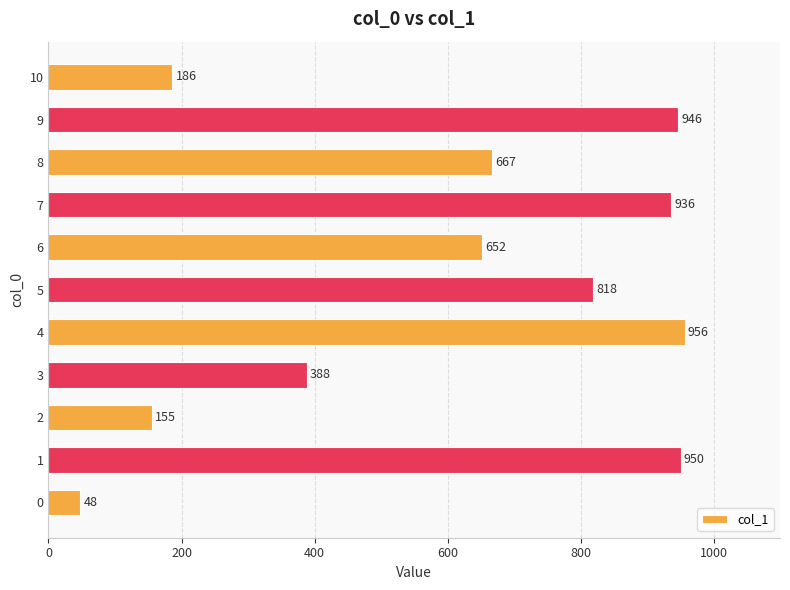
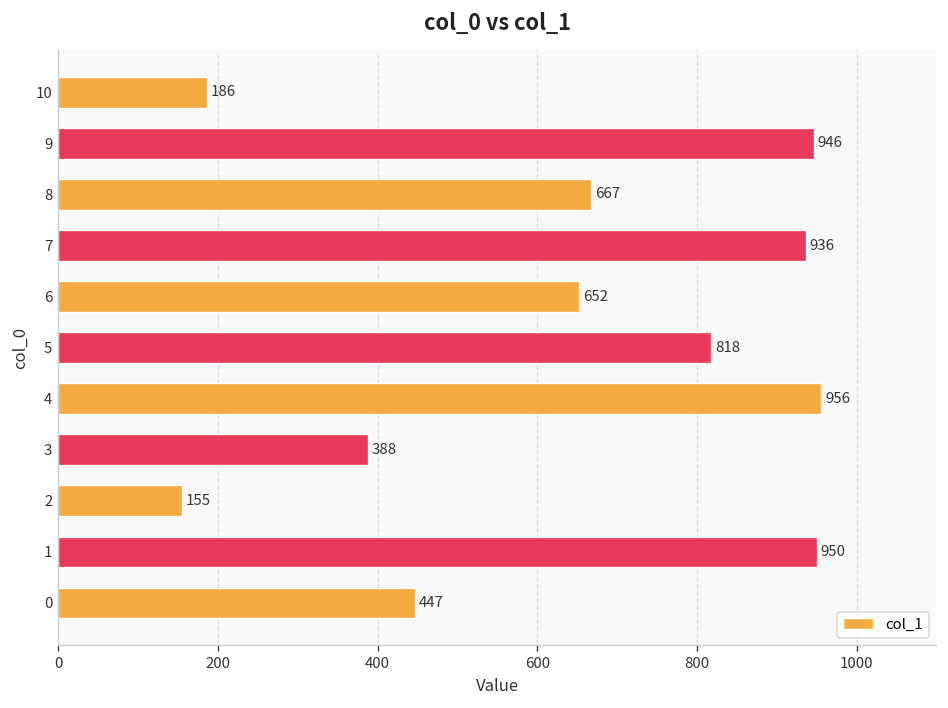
  {
    "10": 186,
    "9": 946,
    "8": 667,
    "7": 936,
    "6": 652,
    "5": 818,
    "4": 956,
    "3": 388,
    "2": 155,
    "1": 950,
-   "0": 48
+   "0": 447
  }
